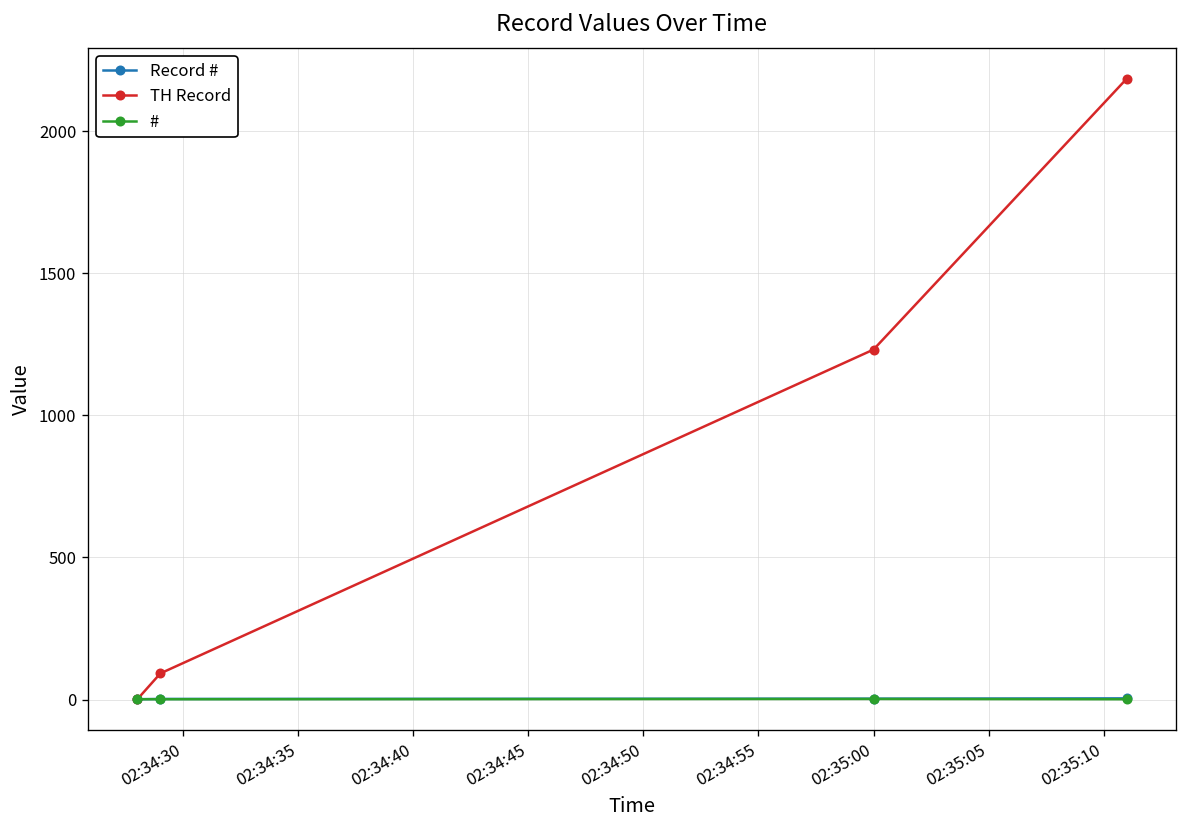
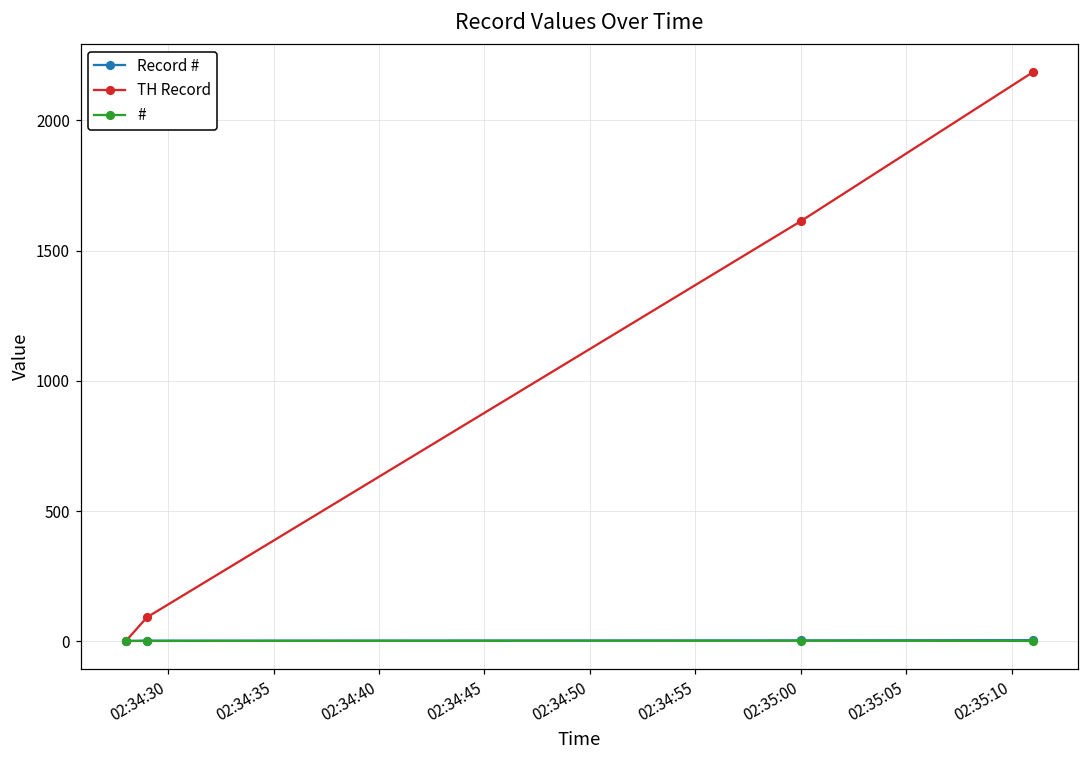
  {
    "TH Record": {
-     "02:35:00": 1230
+     "02:35:00": 1610
    }
  }
